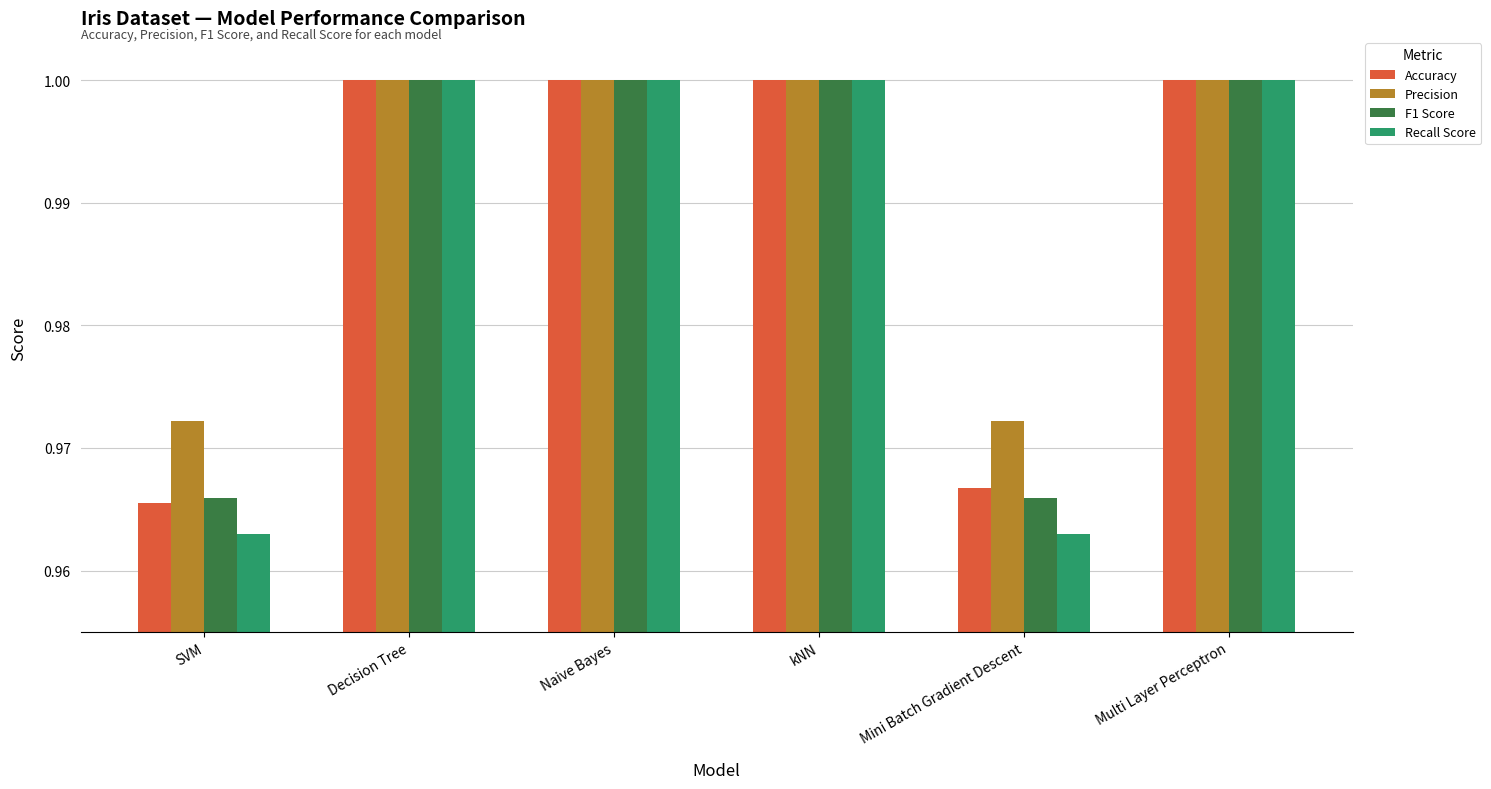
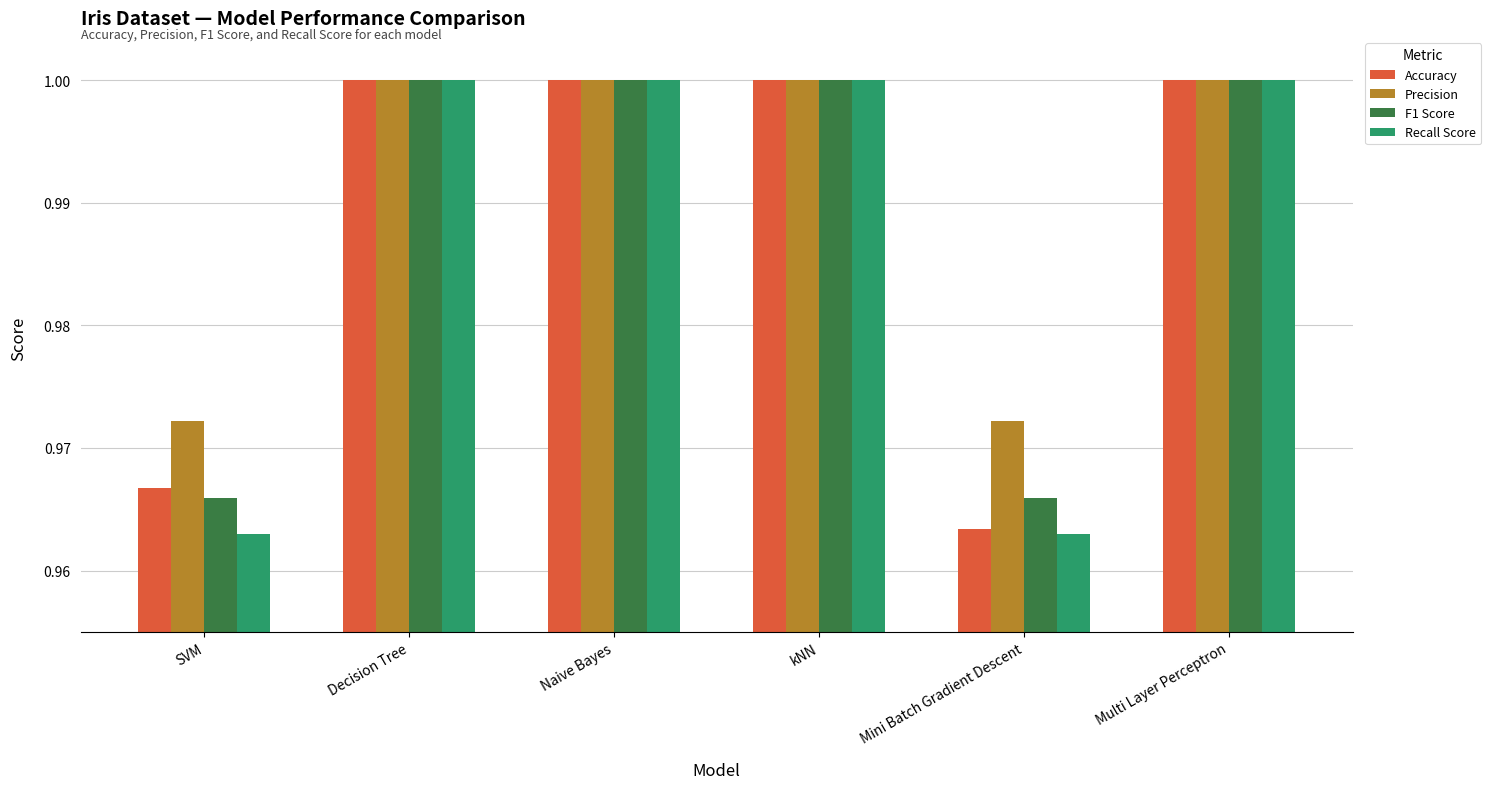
  {
    "Accuracy": {
-     "SVM": 0.9655,
+     "SVM": 0.9667,
      "Decision Tree": 1.0000,
      "Naive Bayes": 1.0000,
      "kNN": 1.0000,
-     "Mini Batch Gradient Descent": 0.9667,
+     "Mini Batch Gradient Descent": 0.9634,
      "Multi Layer Perceptron": 1.0000
    },
    "Precision": {
      "SVM": 0.9722,
      "Decision Tree": 1.0000,
      "Naive Bayes": 1.0000,
      "kNN": 1.0000,
      "Mini Batch Gradient Descent": 0.9722,
      "Multi Layer Perceptron": 1.0000
    }
  }
